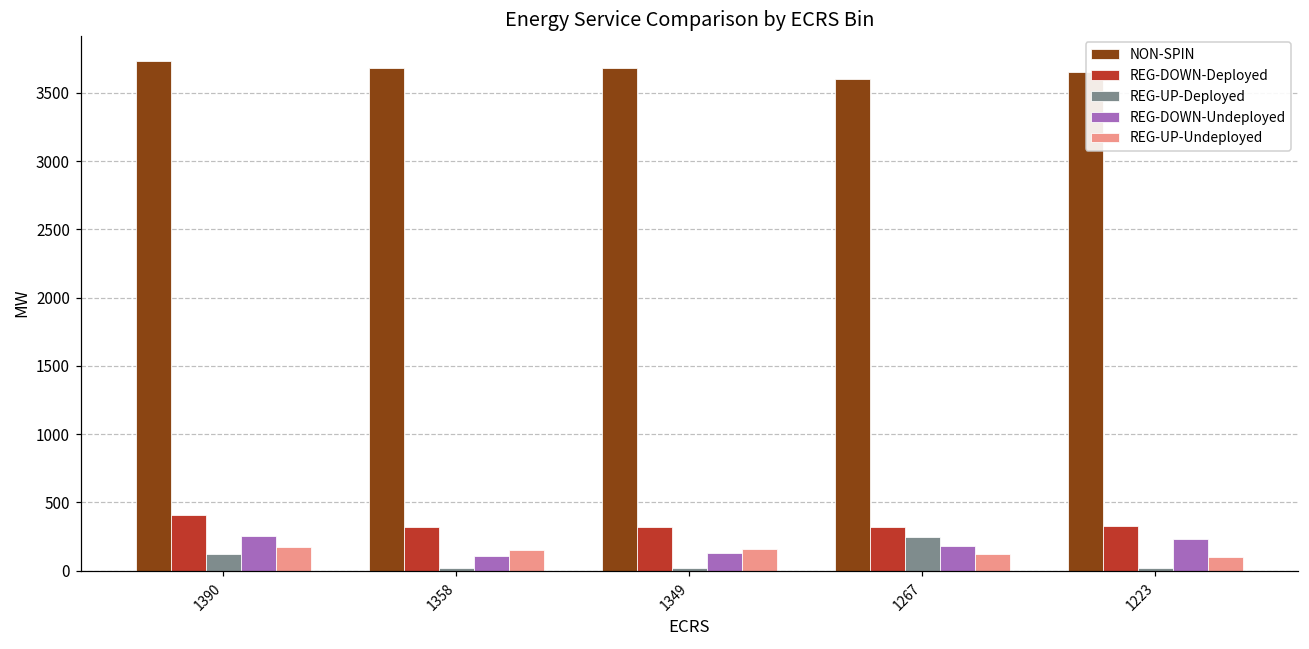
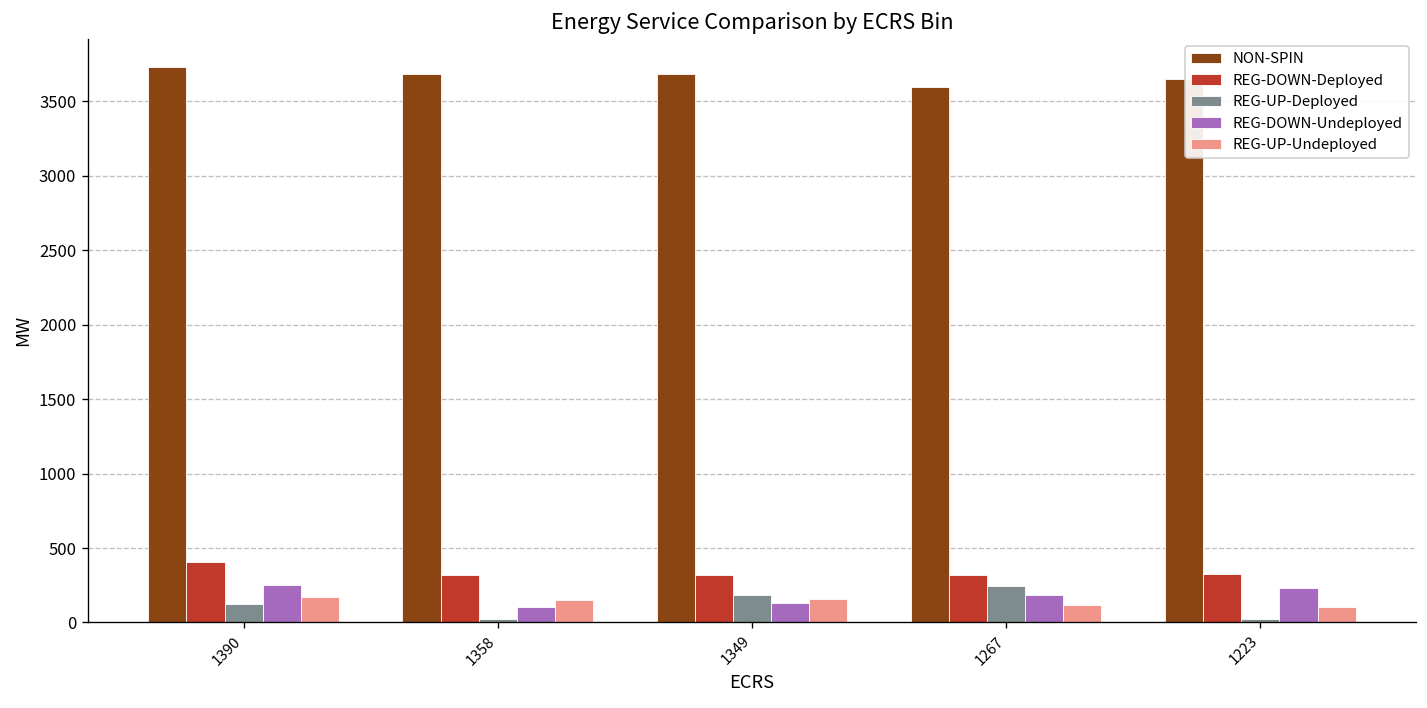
  {
    "REG-UP-Deployed": {
      "1390": 120,
      "1358": 20,
-     "1349": 20,
+     "1349": 180,
      "1267": 250,
      "1223": 20
    },
    "REG-DOWN-Undeployed": {
      "1390": 250,
      "1358": 110,
      "1349": 130,
      "1267": 180,
      "1223": 230
    },
    "REG-UP-Undeployed": {
      "1390": 170,
      "1358": 150,
      "1349": 160,
      "1267": 120,
      "1223": 100
    }
  }
